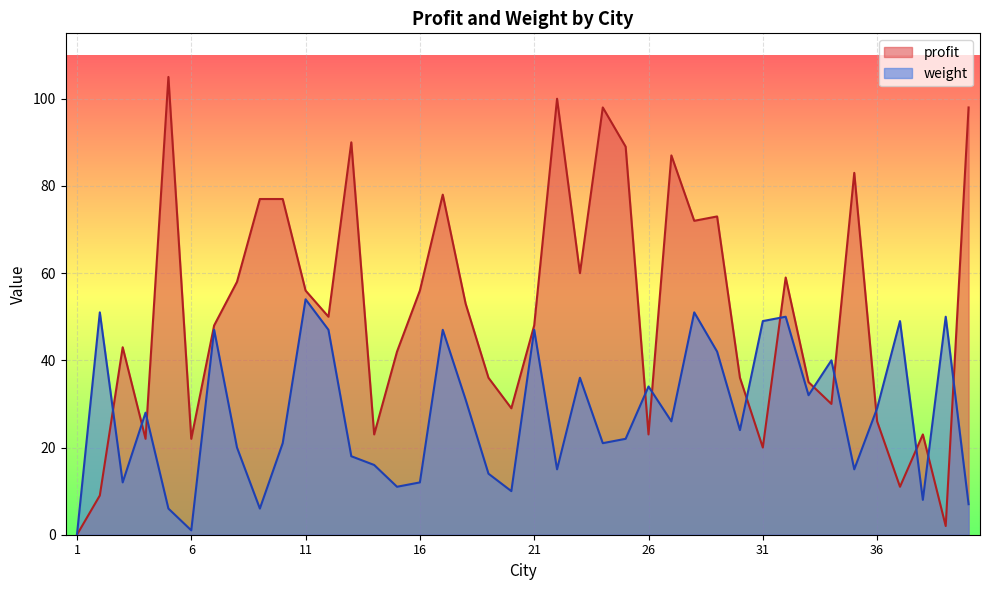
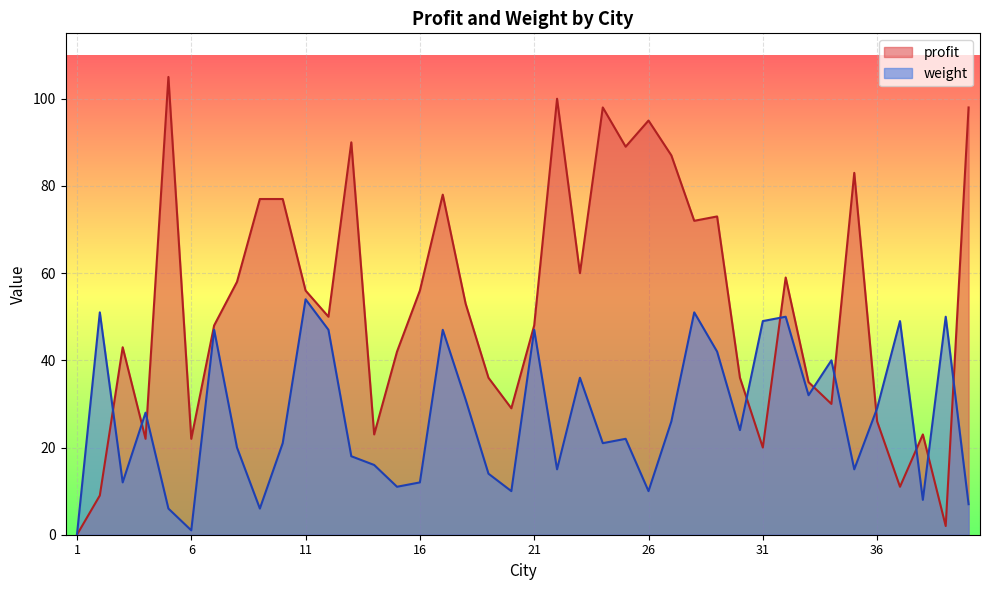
  {
    "profit": {
      "6": 22,
      "11": 56,
      "16": 56,
      "21": 48,
-     "26": 23,
+     "26": 95,
      "31": 20,
      "36": 26
    },
    "weight": {
      "6": 1,
      "11": 54,
      "16": 12,
      "21": 47,
-     "26": 34,
+     "26": 10,
      "31": 49,
      "36": 29
    }
  }
